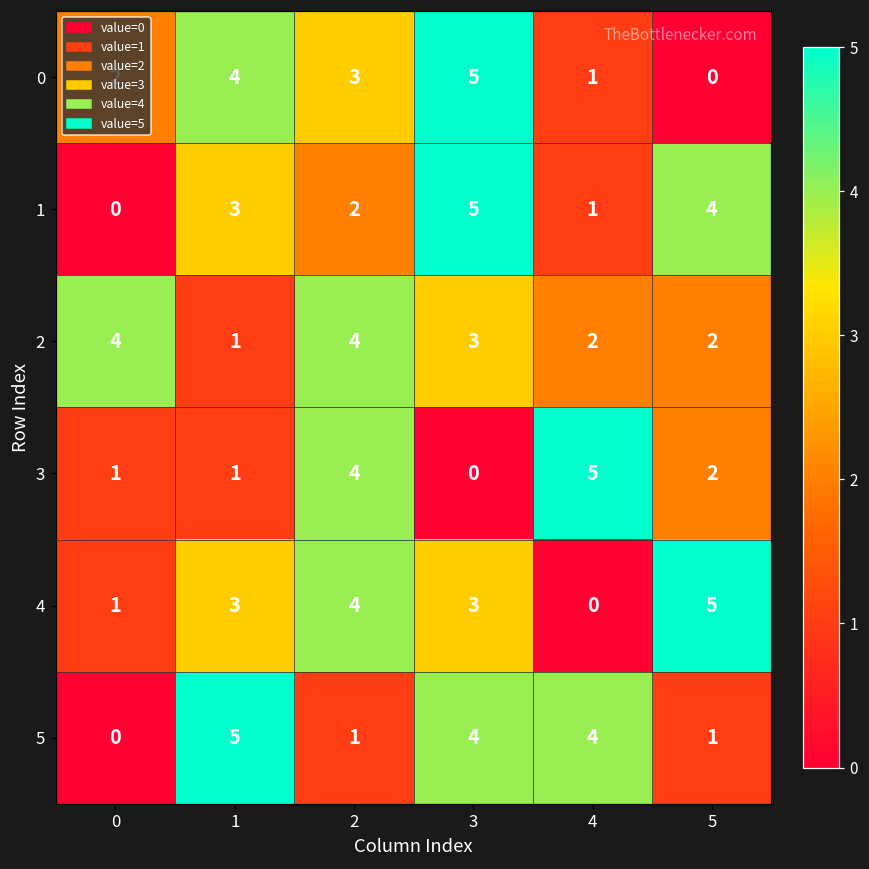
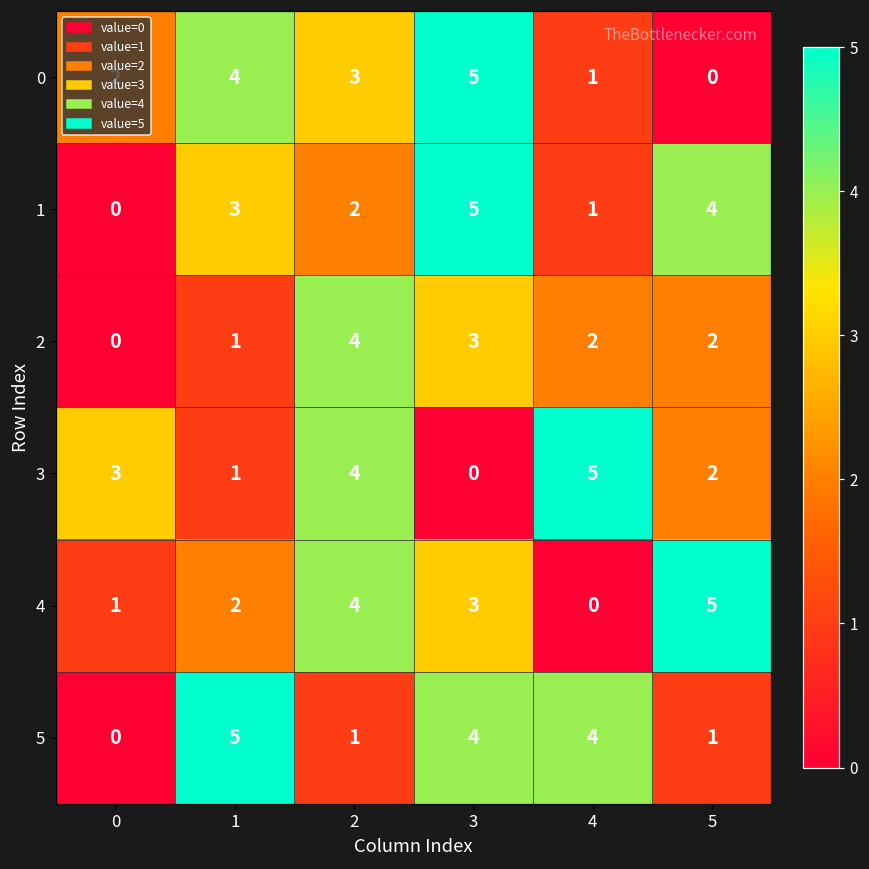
  {
    "0": {
      "1": 4,
      "2": 3,
      "3": 5,
      "4": 1
    },
    "1": {
      "0": 0,
      "1": 3,
      "2": 2,
      "3": 5,
      "4": 1,
      "5": 4
    },
    "2": {
-     "0": 4,
+     "0": 0,
      "1": 1,
      "2": 4,
      "3": 3,
      "4": 2,
      "5": 2
    },
    "3": {
-     "0": 1,
+     "0": 3,
      "1": 1,
      "2": 4,
      "3": 0,
      "4": 5,
      "5": 2
    },
    "4": {
      "0": 1,
-     "1": 3,
+     "1": 2,
      "2": 4,
      "3": 3,
      "4": 0,
      "5": 5
    },
    "5": {
      "0": 0,
      "1": 5,
      "2": 1,
      "3": 4,
      "4": 4,
      "5": 1
    }
  }
